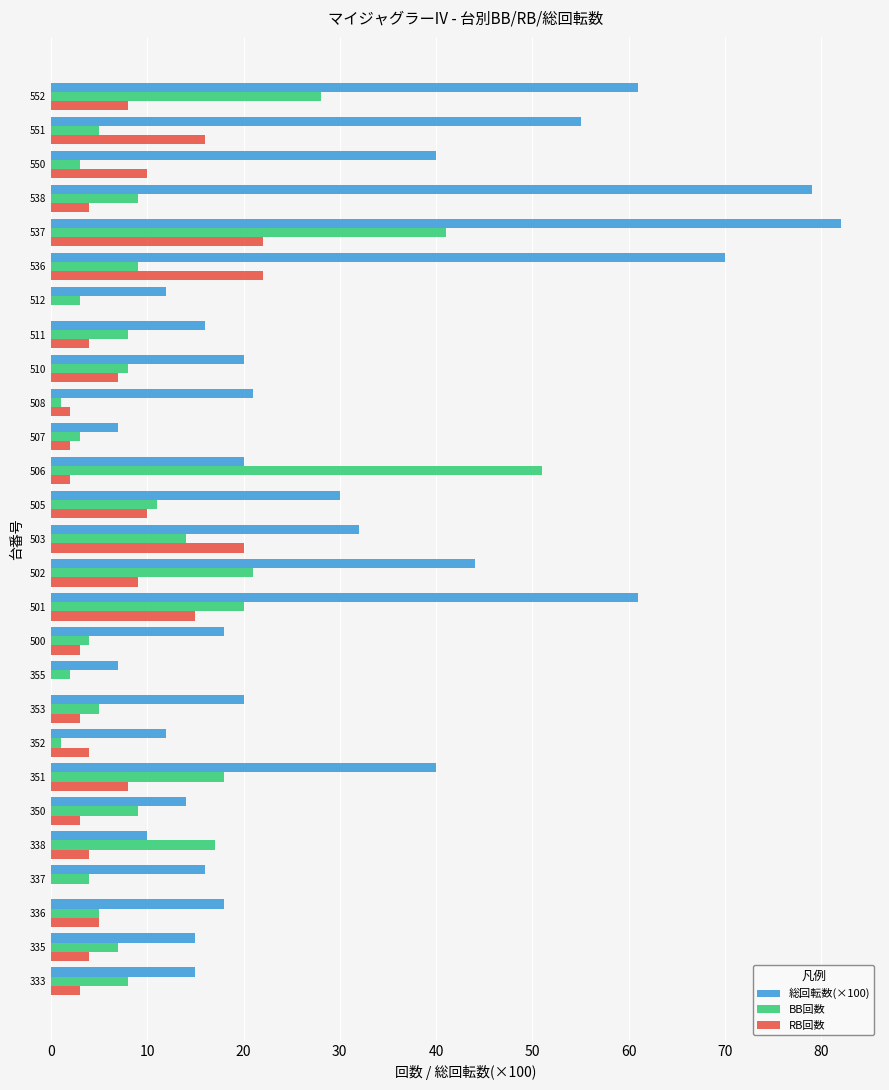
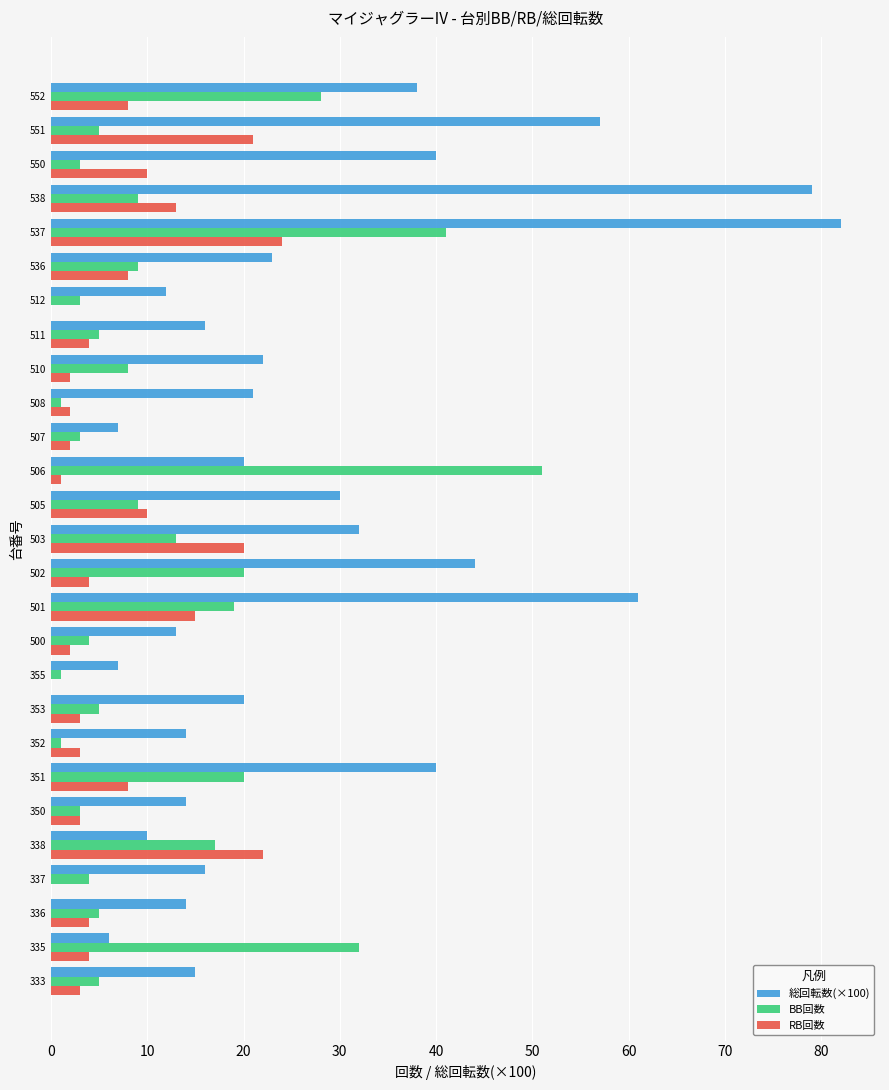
  {
    "総回転数(×100)": {
-     "552": 61,
-     "551": 55,
+     "552": 38,
+     "551": 57,
      "550": 40,
      "538": 79,
      "537": 82,
-     "536": 70,
+     "536": 23,
      "512": 12,
      "511": 16,
-     "510": 20,
+     "510": 22,
      "508": 21,
      "507": 7,
      "506": 20,
      "505": 30,
      "503": 32,
      "502": 44,
      "501": 61,
-     "500": 18,
+     "500": 13,
      "355": 7,
      "353": 20,
-     "352": 12,
+     "352": 14,
      "351": 40,
      "350": 14,
      "338": 10,
      "337": 16,
-     "336": 18,
-     "335": 15,
+     "336": 14,
+     "335": 6,
      "333": 15
    },
    "BB回数": {
      "552": 28,
      "551": 5,
      "550": 3,
      "538": 9,
      "537": 41,
      "536": 9,
      "512": 3,
-     "511": 8,
+     "511": 5,
      "510": 8,
      "508": 1,
      "507": 3,
      "506": 51,
-     "505": 11,
-     "503": 14,
-     "502": 21,
-     "501": 20,
+     "505": 9,
+     "503": 13,
+     "502": 20,
+     "501": 19,
      "500": 4,
-     "355": 2,
+     "355": 1,
      "353": 5,
      "352": 1,
-     "351": 18,
-     "350": 9,
+     "351": 20,
+     "350": 3,
      "338": 17,
      "337": 4,
      "336": 5,
-     "335": 7,
-     "333": 8
+     "335": 32,
+     "333": 5
    },
    "RB回数": {
      "552": 8,
-     "551": 16,
+     "551": 21,
      "550": 10,
-     "538": 4,
-     "537": 22,
-     "536": 22,
+     "538": 13,
+     "537": 24,
+     "536": 8,
      "512": 0,
      "511": 4,
-     "510": 7,
+     "510": 2,
      "508": 2,
      "507": 2,
-     "506": 2,
+     "506": 1,
      "505": 10,
      "503": 20,
-     "502": 9,
+     "502": 4,
      "501": 15,
-     "500": 3,
+     "500": 2,
      "355": 0,
      "353": 3,
-     "352": 4,
+     "352": 3,
      "351": 8,
      "350": 3,
-     "338": 4,
+     "338": 22,
      "337": 0,
-     "336": 5,
+     "336": 4,
      "335": 4,
      "333": 3
    }
  }
